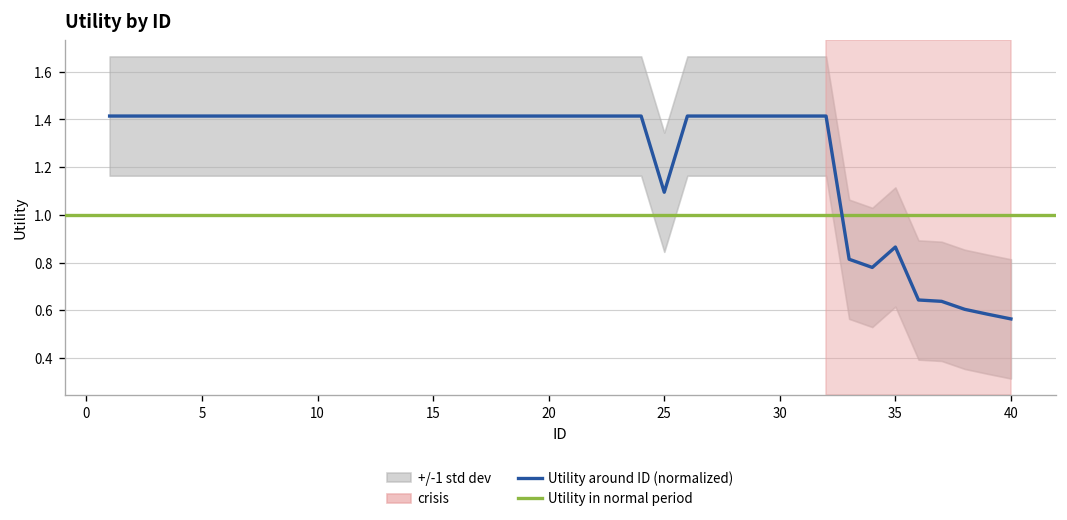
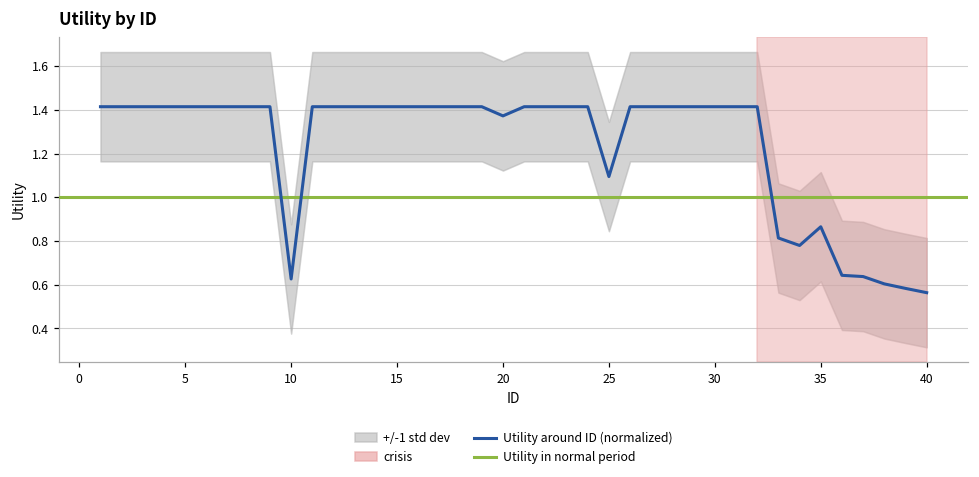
  {
    "Utility around ID (normalized)": {
      "5": 1.41,
-     "10": 1.41,
+     "10": 0.63,
      "15": 1.41,
-     "20": 1.41,
+     "20": 1.37,
      "25": 1.09,
      "30": 1.41,
      "35": 0.86,
      "40": 0.56
    }
  }
